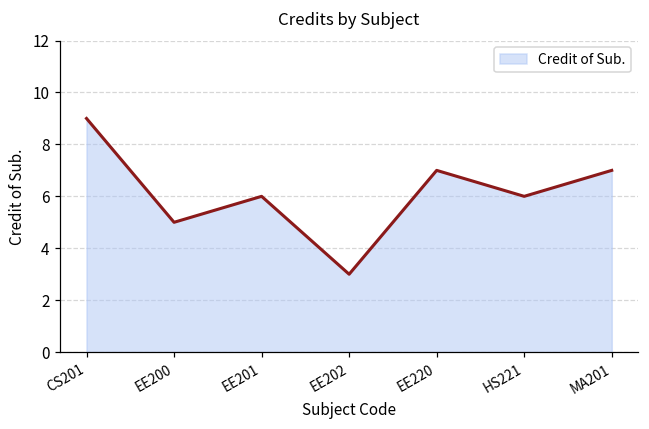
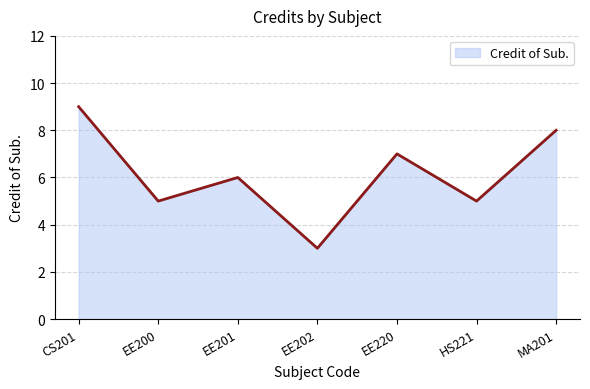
  {
    "CS201": 9,
    "EE200": 5,
    "EE201": 6,
    "EE202": 3,
    "EE220": 7,
-   "HS221": 6,
-   "MA201": 7
+   "HS221": 5,
+   "MA201": 8
  }
